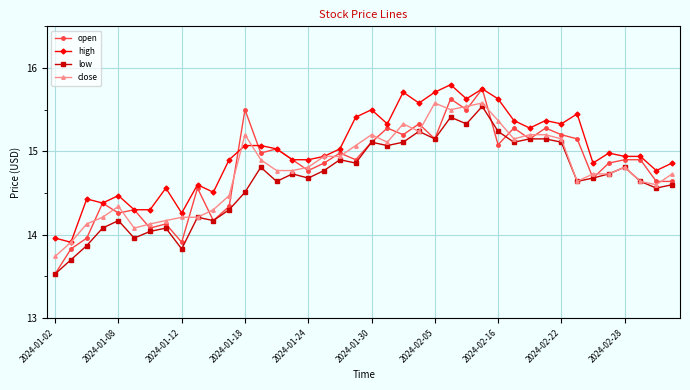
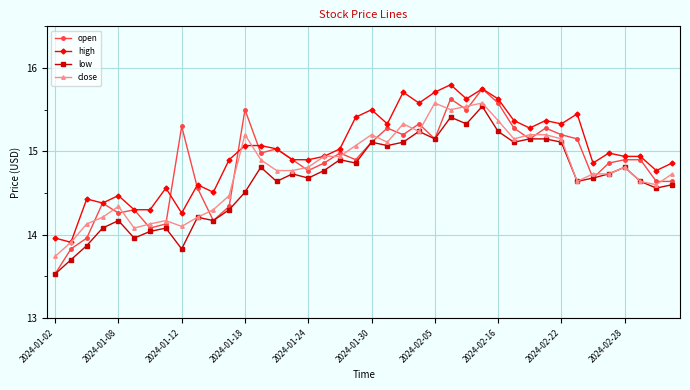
  {
    "open": {
      "2024-01-08": 14.3,
-     "2024-01-12": 13.9,
+     "2024-01-12": 15.3,
      "2024-01-18": 15.5,
      "2024-01-24": 14.8,
-     "2024-02-16": 15.1,
+     "2024-02-16": 15.6,
      "2024-02-22": 15.2,
      "2024-02-28": 14.9
    },
    "close": {
      "2024-01-02": 13.7,
      "2024-01-08": 14.3,
-     "2024-01-12": 14.2,
+     "2024-01-12": 14.1,
      "2024-01-18": 15.2,
      "2024-01-24": 14.8,
      "2024-01-30": 15.2,
      "2024-02-05": 15.6,
      "2024-02-16": 15.4,
      "2024-02-22": 15.2
    }
  }
